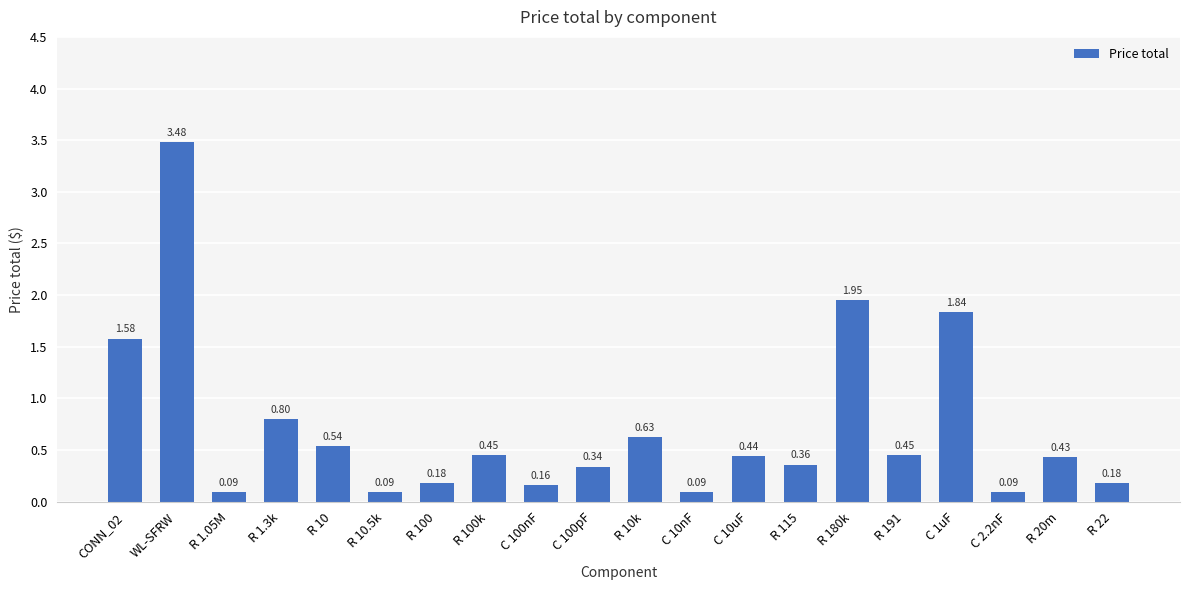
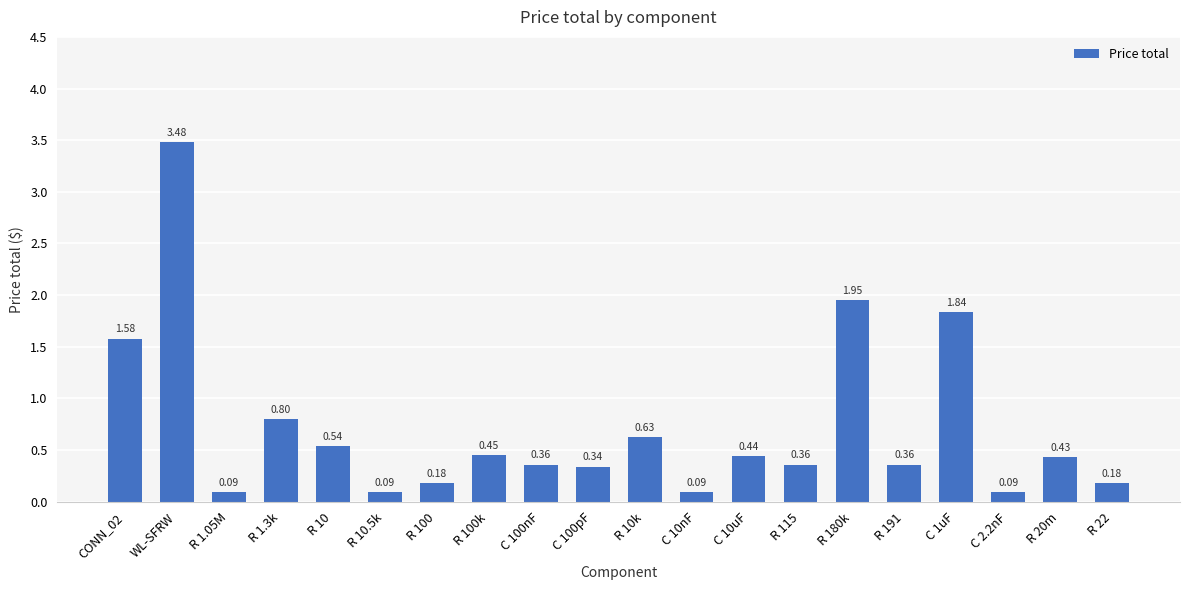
  {
    "CONN_02": 1.58,
    "WL-SFRW": 3.48,
    "R 1.05M": 0.09,
    "R 1.3k": 0.80,
    "R 10": 0.54,
    "R 10.5k": 0.09,
    "R 100": 0.18,
    "R 100k": 0.45,
-   "C 100nF": 0.16,
+   "C 100nF": 0.36,
    "C 100pF": 0.34,
    "R 10k": 0.63,
    "C 10nF": 0.09,
    "C 10uF": 0.44,
    "R 115": 0.36,
    "R 180k": 1.95,
-   "R 191": 0.45,
+   "R 191": 0.36,
    "C 1uF": 1.84,
    "C 2.2nF": 0.09,
    "R 20m": 0.43,
    "R 22": 0.18
  }
